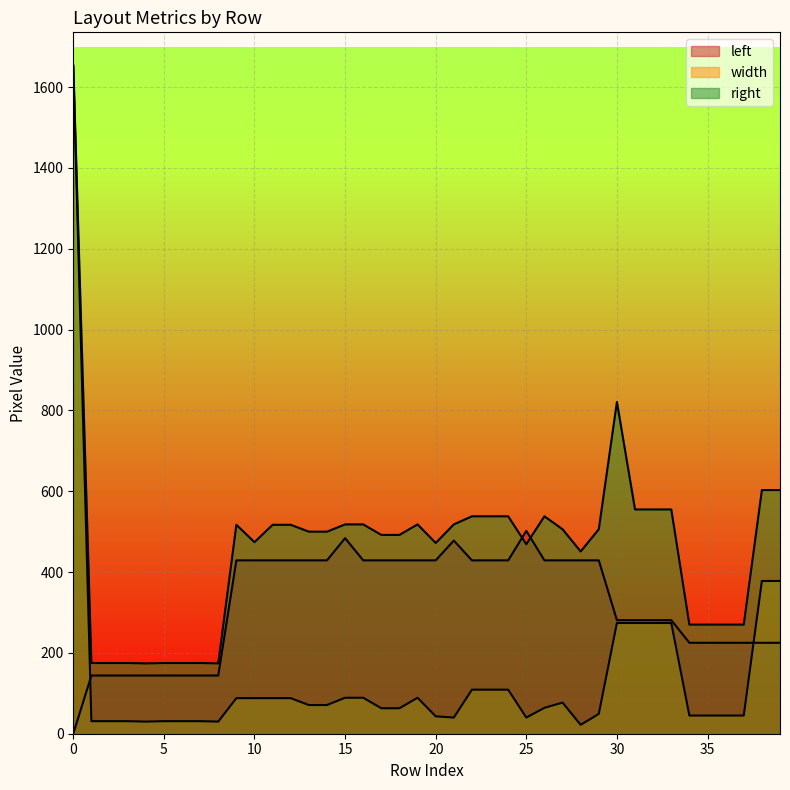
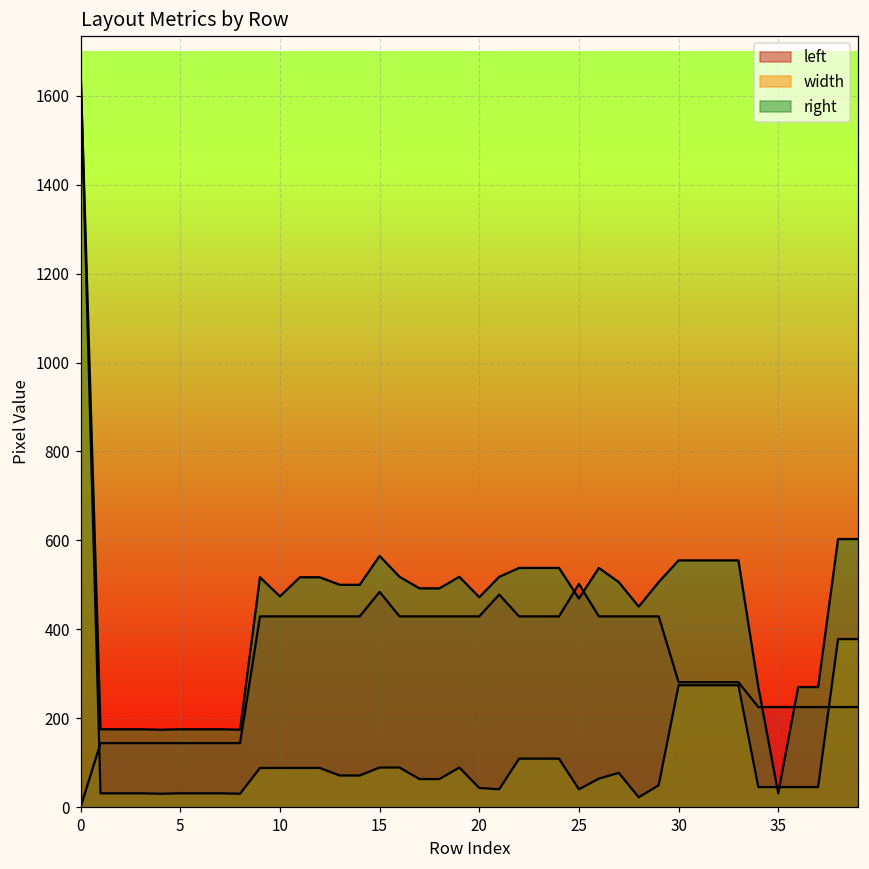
  {
    "left": {
      "0": 0,
      "5": 140,
      "10": 430,
      "15": 480,
      "20": 430,
      "25": 500,
      "30": 280,
      "35": 230
    },
    "width": {
      "5": 30,
      "10": 90,
      "15": 90,
      "20": 40,
      "25": 40,
      "30": 270,
      "35": 50
    },
    "right": {
      "5": 180,
      "10": 470,
-     "15": 520,
+     "15": 570,
      "20": 470,
      "25": 470,
-     "30": 820,
-     "35": 270
+     "30": 560,
+     "35": 30
    }
  }
